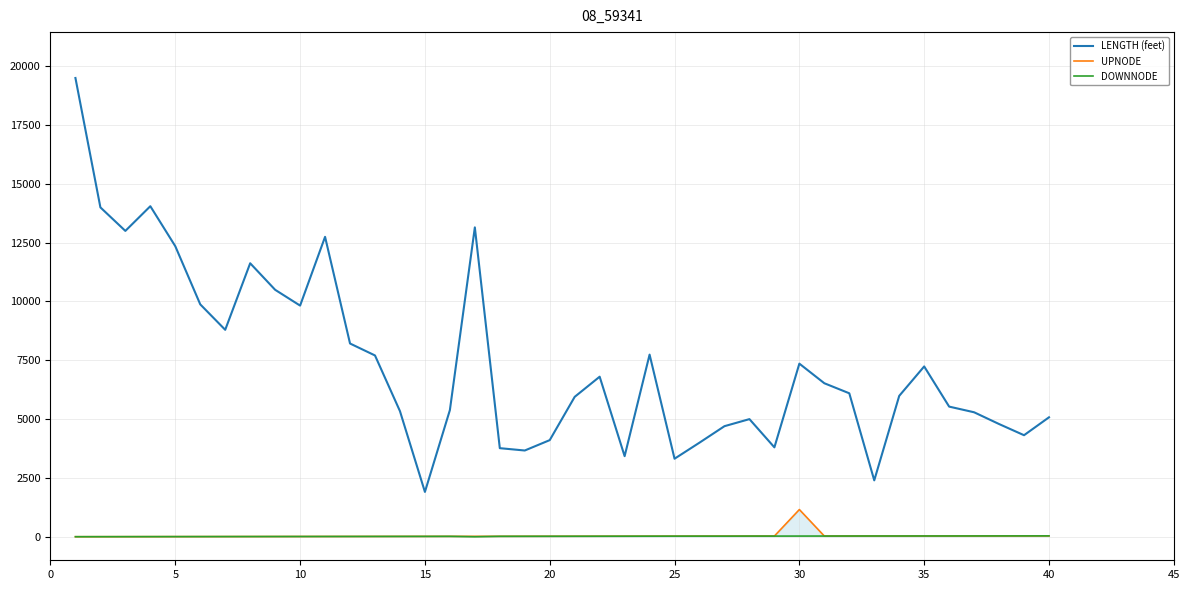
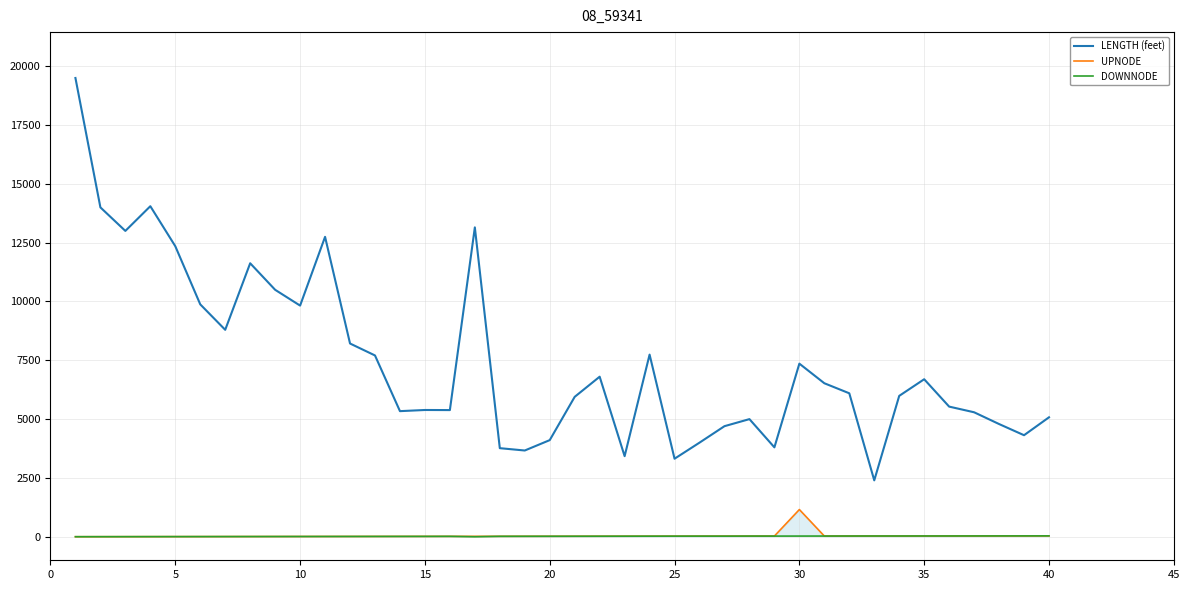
  {
    "LENGTH (feet)": {
      "5": 12400,
      "10": 9800,
-     "15": 1900,
+     "15": 5400,
      "20": 4100,
      "25": 3300,
      "30": 7400,
-     "35": 7200,
+     "35": 6700,
      "40": 5100
    },
    "DOWNNODE": {
      "30": 0
    }
  }
